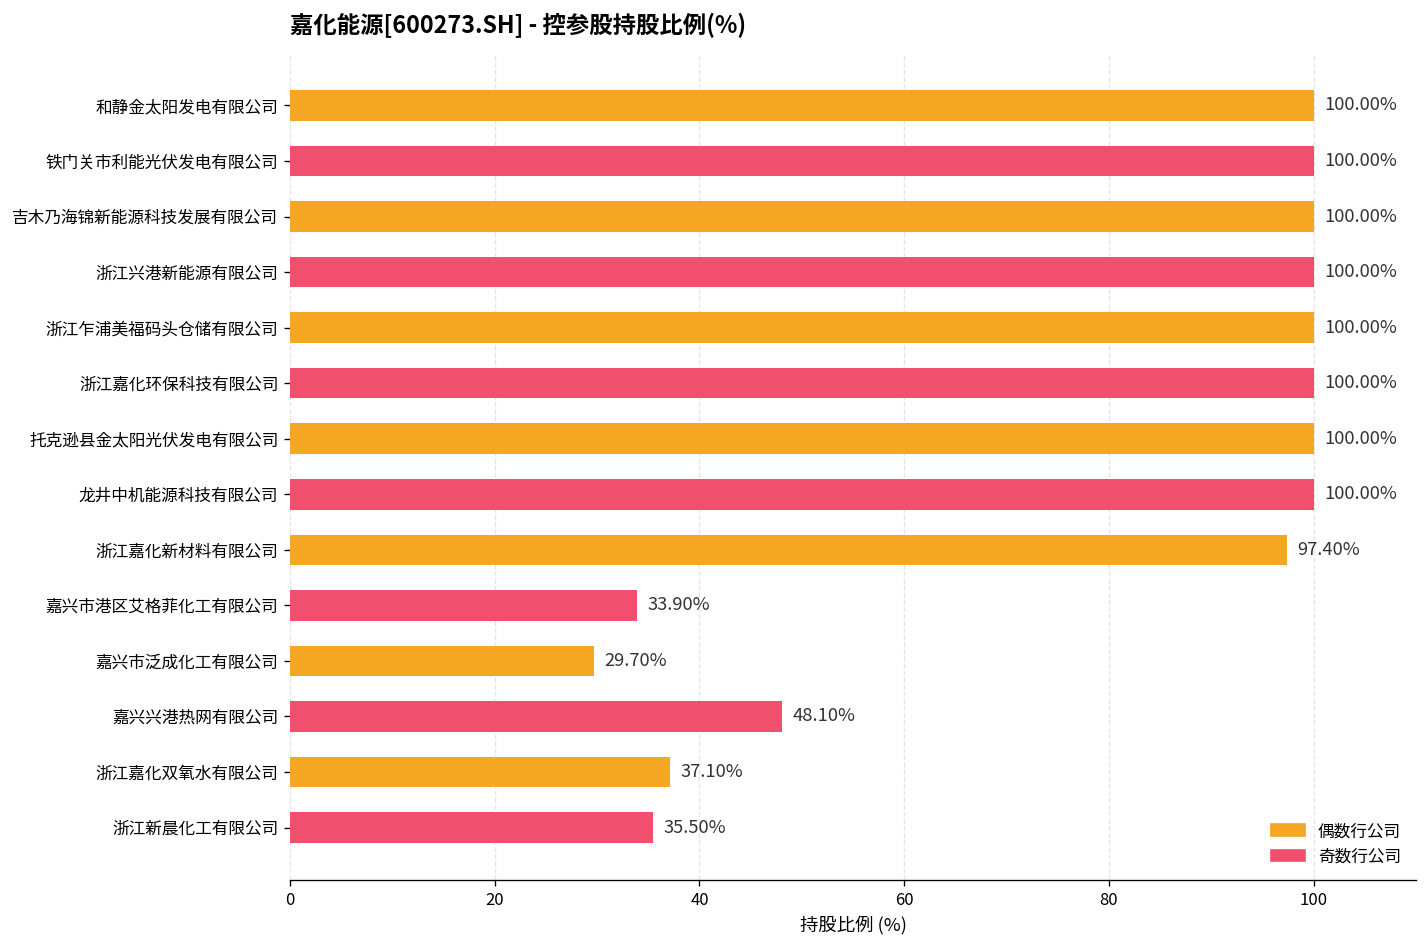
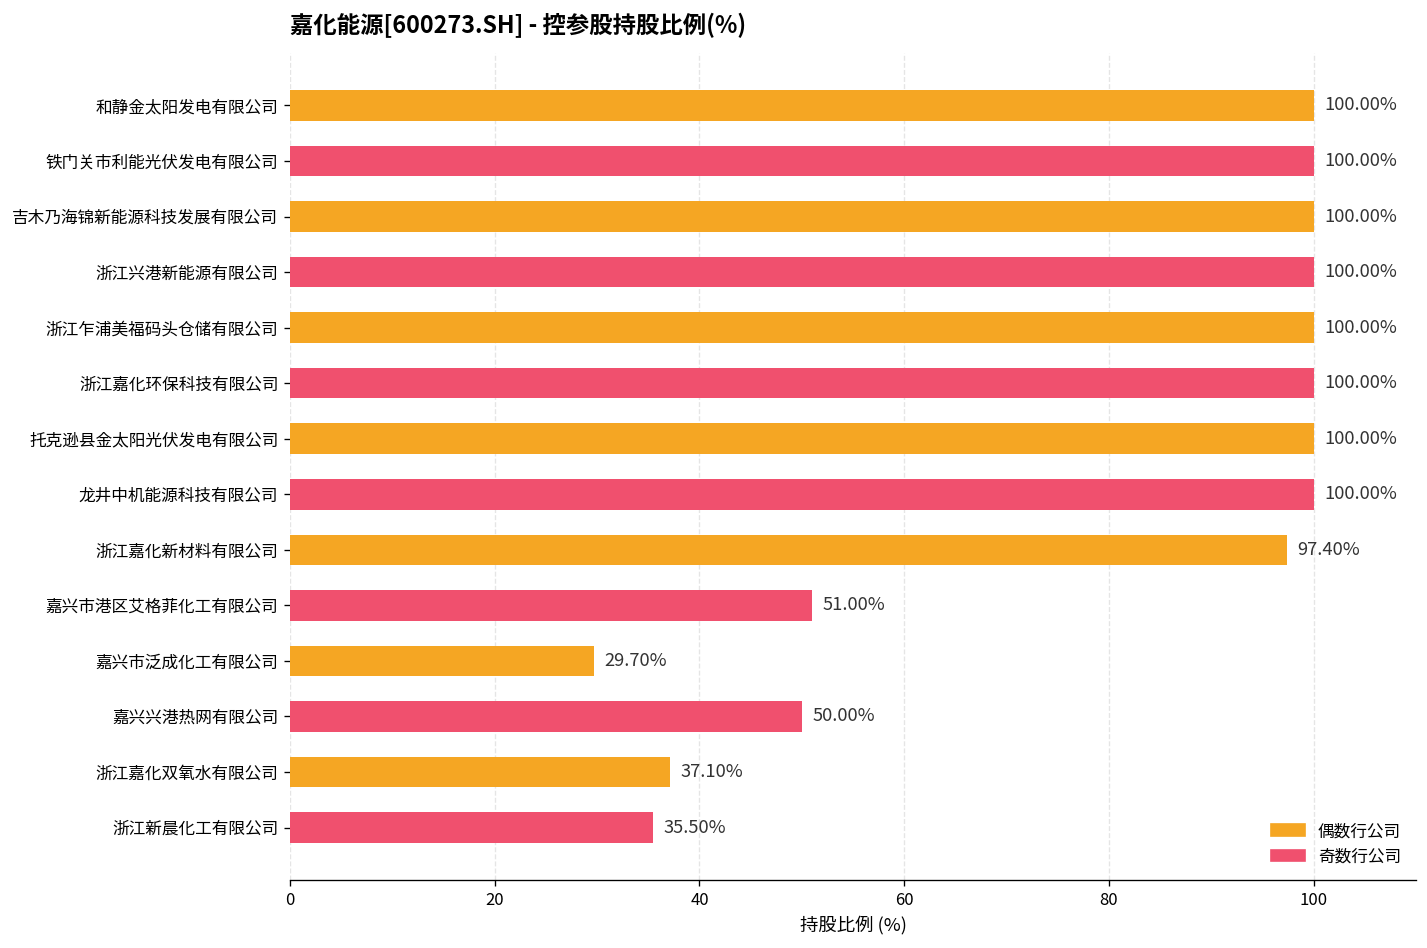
  {
    "和静金太阳发电有限公司": "100.00%",
    "铁门关市利能光伏发电有限公司": "100.00%",
    "吉木乃海锦新能源科技发展有限公司": "100.00%",
    "浙江兴港新能源有限公司": "100.00%",
    "浙江乍浦美福码头仓储有限公司": "100.00%",
    "浙江嘉化环保科技有限公司": "100.00%",
    "托克逊县金太阳光伏发电有限公司": "100.00%",
    "龙井中机能源科技有限公司": "100.00%",
    "浙江嘉化新材料有限公司": "97.40%",
-   "嘉兴市港区艾格菲化工有限公司": "33.90%",
+   "嘉兴市港区艾格菲化工有限公司": "51.00%",
    "嘉兴市泛成化工有限公司": "29.70%",
-   "嘉兴兴港热网有限公司": "48.10%",
+   "嘉兴兴港热网有限公司": "50.00%",
    "浙江嘉化双氧水有限公司": "37.10%",
    "浙江新晨化工有限公司": "35.50%"
  }
